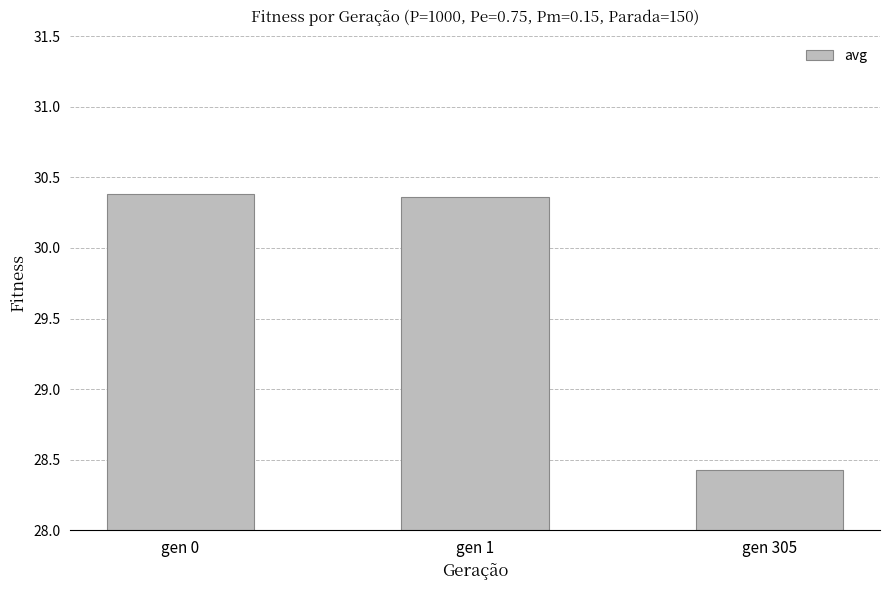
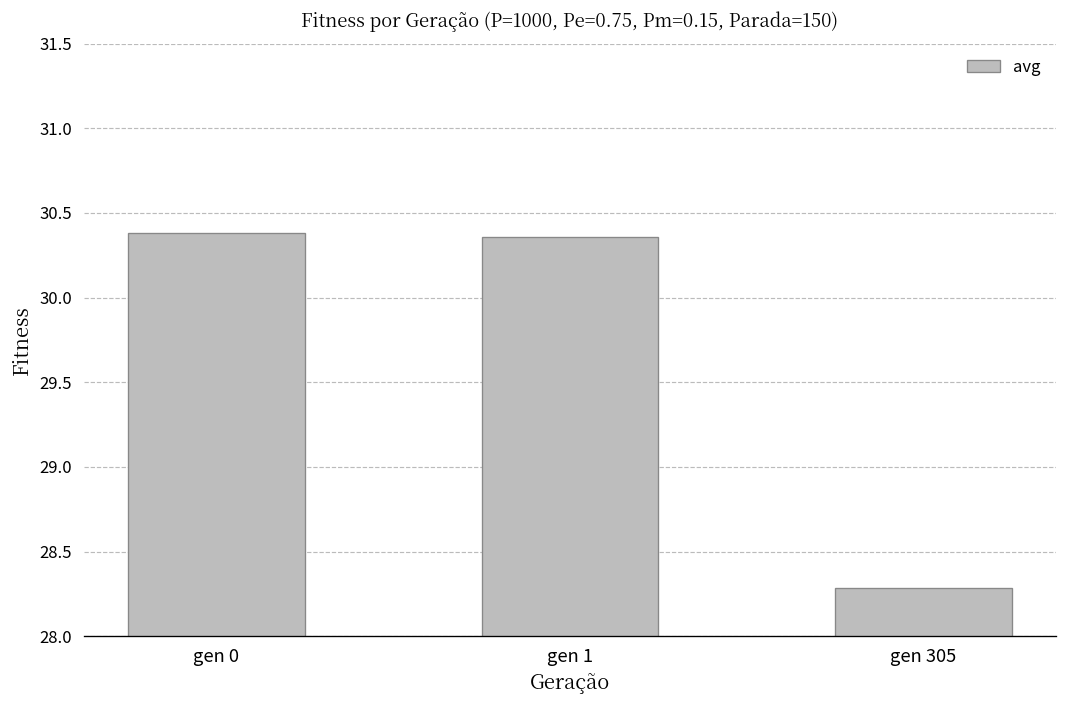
  {
    "gen 0": 30.38,
    "gen 1": 30.36,
-   "gen 305": 28.42
+   "gen 305": 28.28
  }
